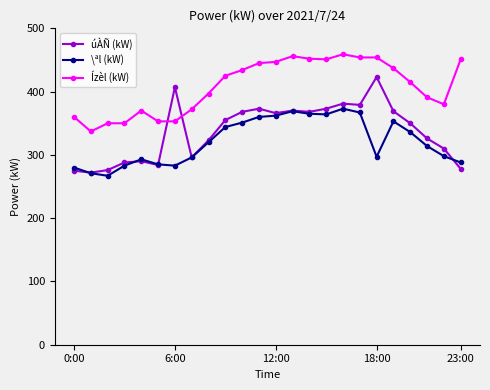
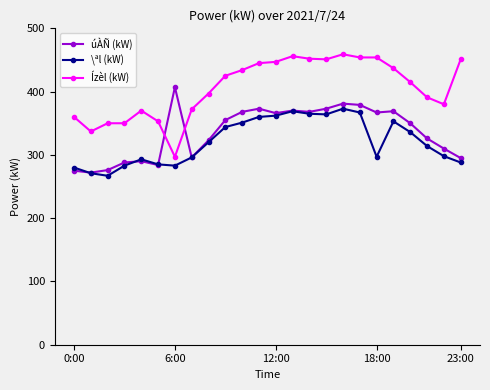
  {
    "úÀÑ (kW)": {
      "0:00": 280,
      "6:00": 410,
      "12:00": 370,
-     "18:00": 420,
-     "23:00": 280
+     "18:00": 370,
+     "23:00": 300
    },
    "\\ªl (kW)": {
      "0:00": 280,
      "6:00": 280,
      "12:00": 360,
      "18:00": 300,
      "23:00": 290
    },
    "Ízèl (kW)": {
      "0:00": 360,
-     "6:00": 350,
+     "6:00": 300,
      "12:00": 450,
      "18:00": 450,
      "23:00": 450
    }
  }
